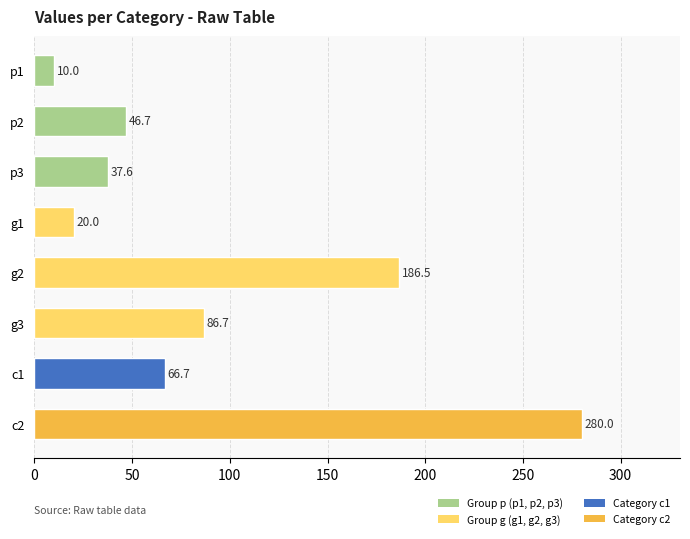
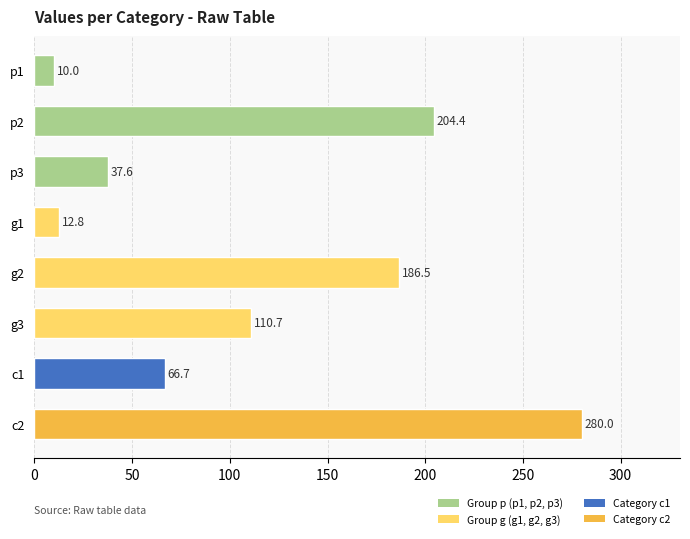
  {
    "p1": 10.0,
-   "p2": 46.7,
+   "p2": 204.4,
    "p3": 37.6,
-   "g1": 20.0,
+   "g1": 12.8,
    "g2": 186.5,
-   "g3": 86.7,
+   "g3": 110.7,
    "c1": 66.7,
    "c2": 280.0
  }
